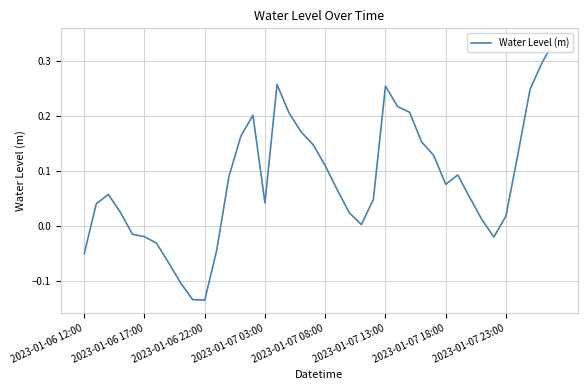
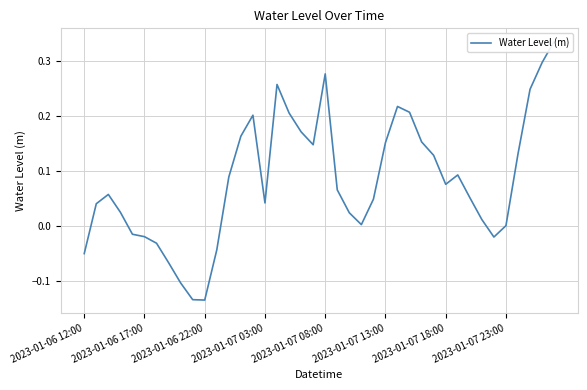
  {
    "2023-01-06 12:00": -0.05,
    "2023-01-06 17:00": -0.02,
    "2023-01-06 22:00": -0.13,
    "2023-01-07 03:00": 0.04,
-   "2023-01-07 08:00": 0.11,
-   "2023-01-07 13:00": 0.25,
+   "2023-01-07 08:00": 0.28,
+   "2023-01-07 13:00": 0.15,
    "2023-01-07 18:00": 0.08,
-   "2023-01-07 23:00": 0.02
+   "2023-01-07 23:00": 0.00
  }
